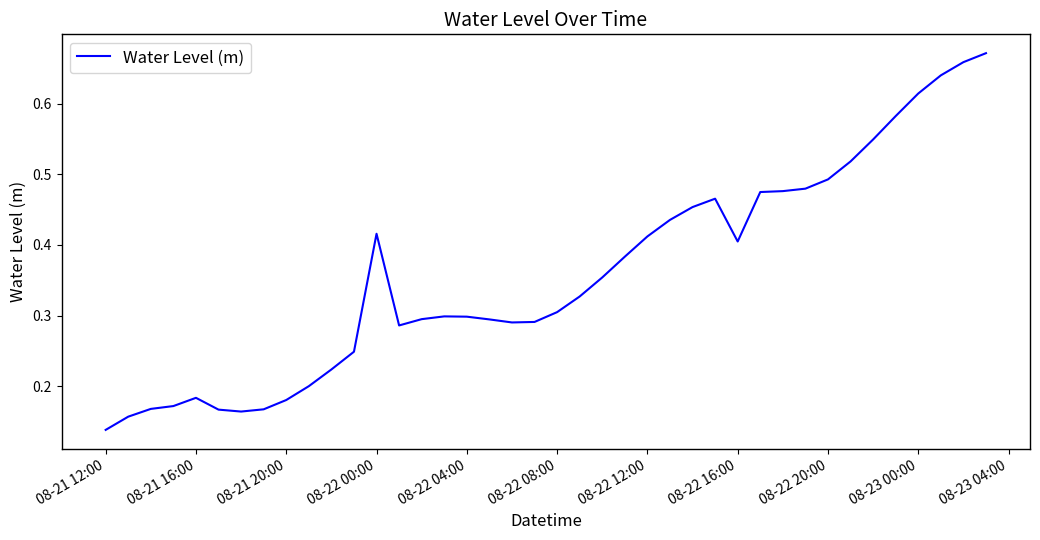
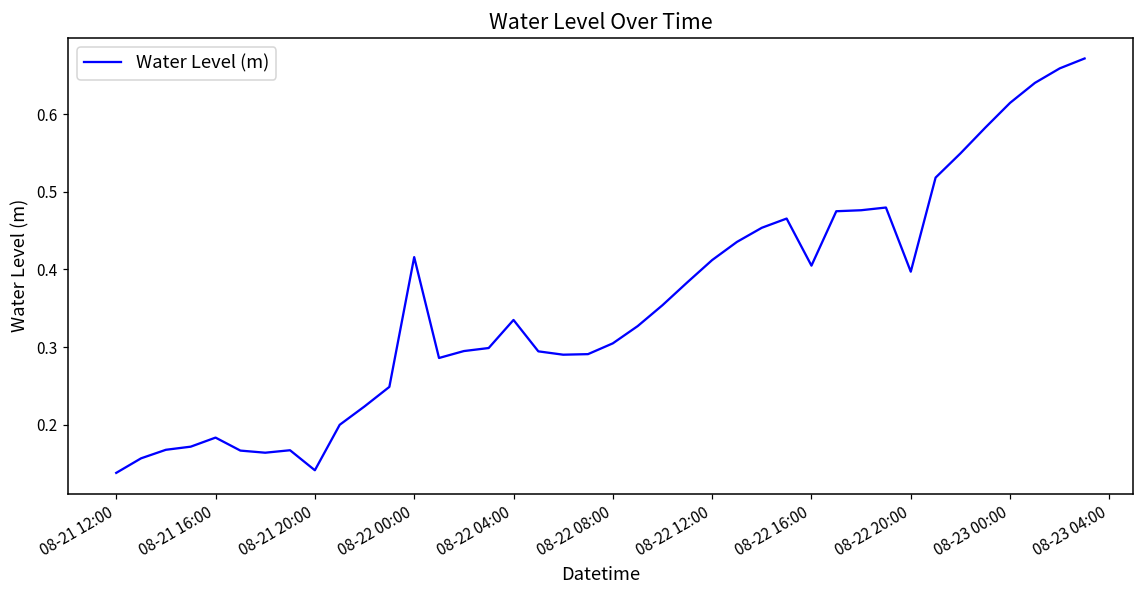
  {
    "08-21 12:00": 0.14,
    "08-21 16:00": 0.18,
-   "08-21 20:00": 0.18,
+   "08-21 20:00": 0.14,
    "08-22 00:00": 0.42,
-   "08-22 04:00": 0.30,
+   "08-22 04:00": 0.33,
    "08-22 08:00": 0.30,
    "08-22 12:00": 0.41,
    "08-22 16:00": 0.40,
-   "08-22 20:00": 0.49,
+   "08-22 20:00": 0.40,
    "08-23 00:00": 0.61
  }
